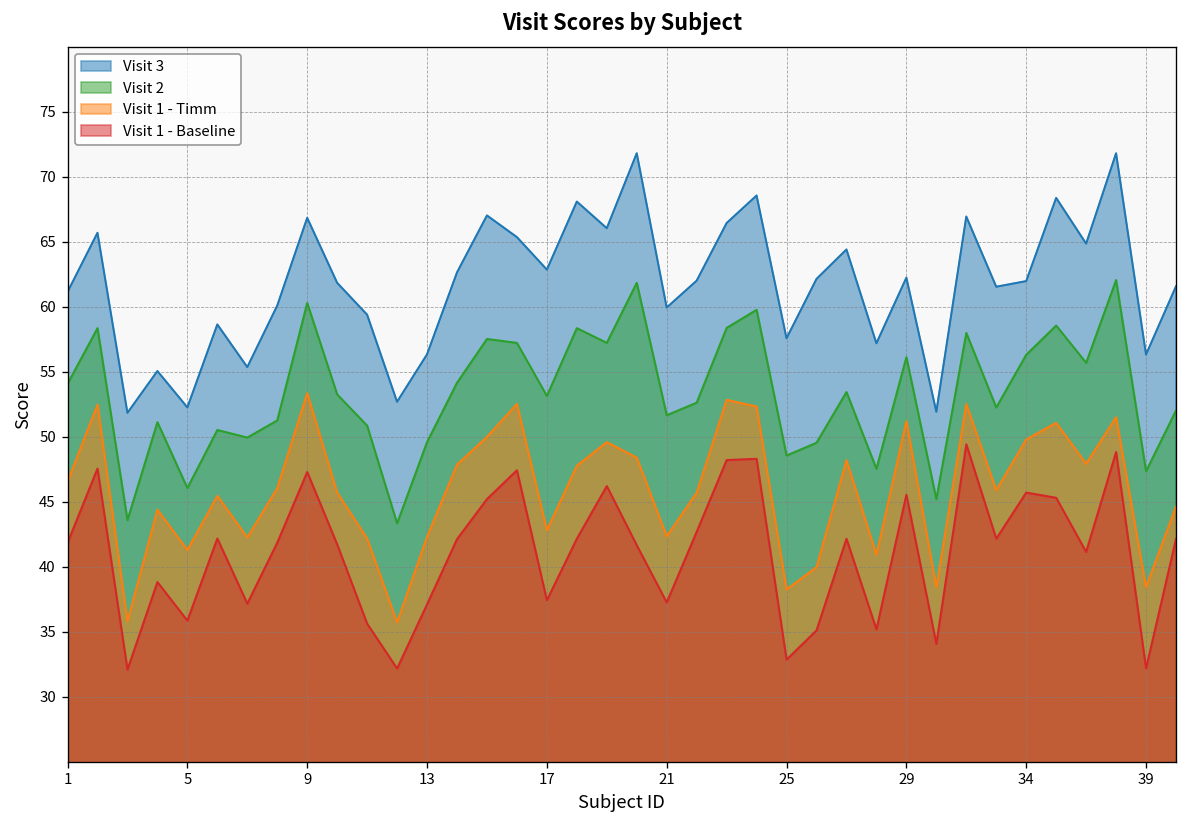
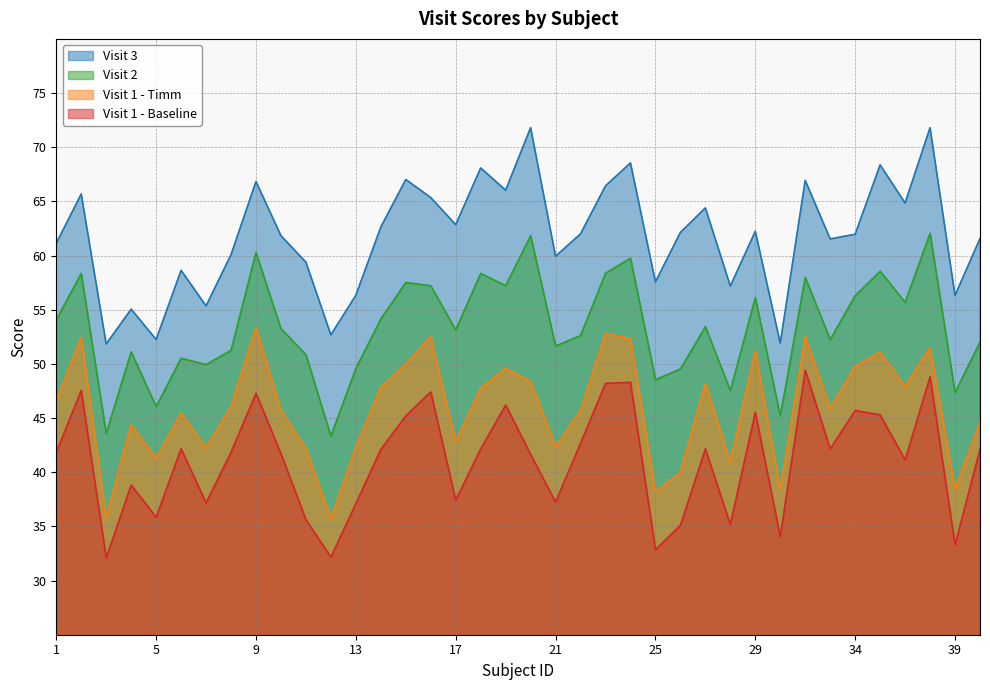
  {
    "Visit 3": {
      "39": 56.3
    },
    "Visit 2": {
      "39": 47.3
    },
    "Visit 1 - Timm": {
      "39": 38.4
    },
    "Visit 1 - Baseline": {
-     "39": 32.2
+     "39": 33.3
    }
  }
